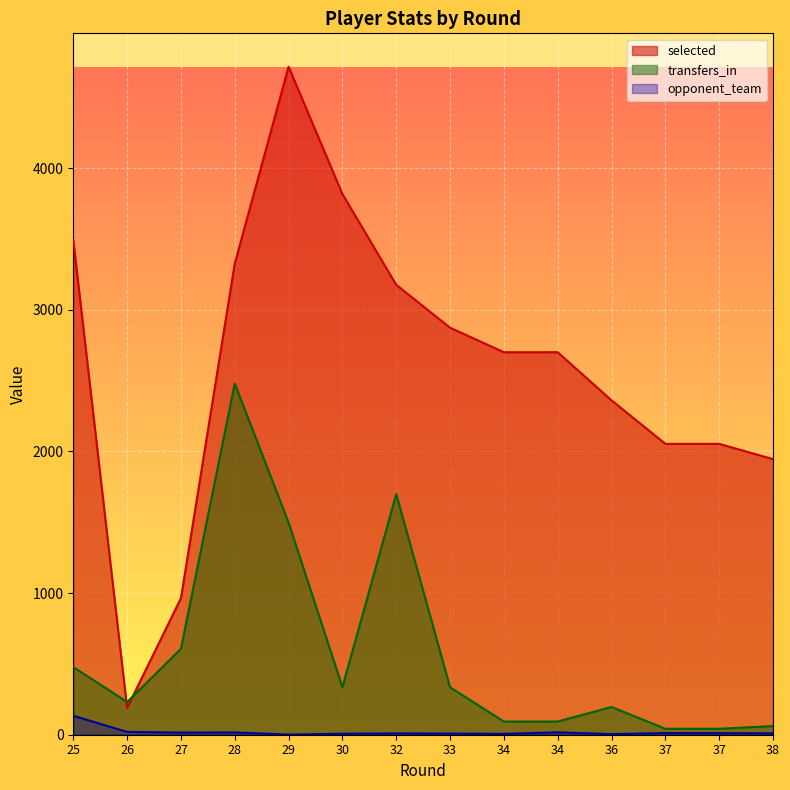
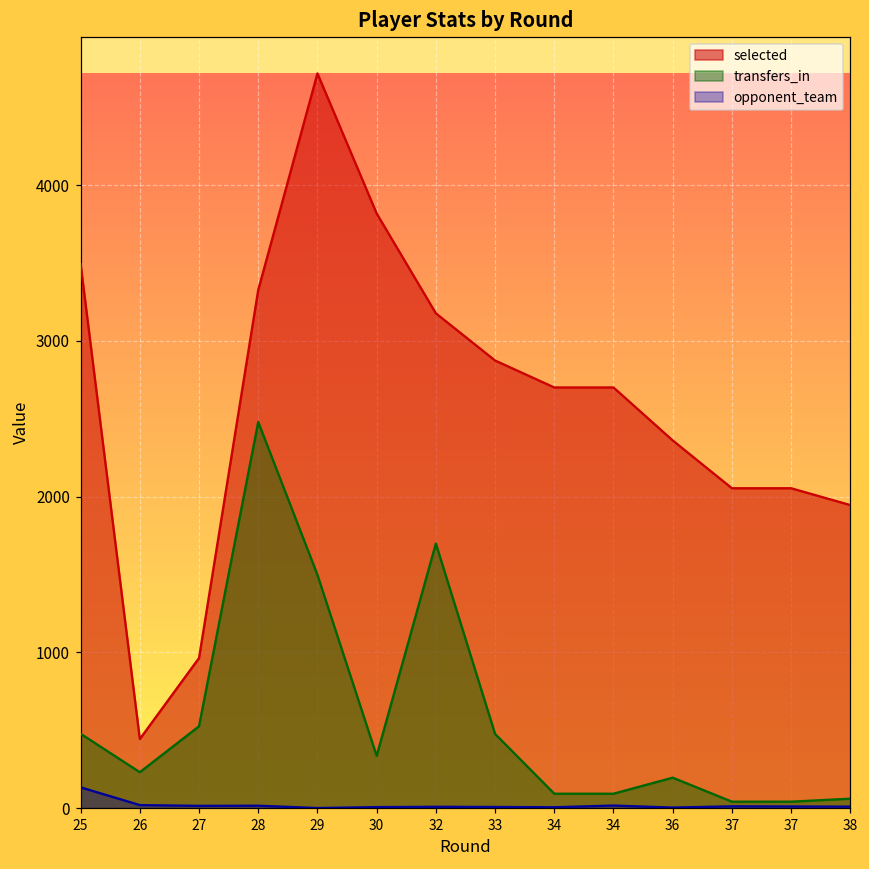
  {
    "selected": {
      "25": 3490,
-     "26": 190,
+     "26": 440,
      "27": 960,
      "28": 3330,
      "29": 4720,
      "30": 3820,
      "32": 3180,
      "33": 2870,
      "36": 2360,
      "38": 1950
    },
    "transfers_in": {
      "25": 480,
      "26": 230,
-     "27": 610,
+     "27": 530,
      "28": 2480,
      "29": 1500,
      "30": 340,
      "32": 1700,
-     "33": 340,
+     "33": 480,
      "36": 200,
      "38": 60
    },
    "opponent_team": {
      "25": 130,
      "26": 20,
      "27": 20,
      "28": 20,
      "29": 0,
      "30": 10,
      "32": 10,
      "33": 10,
      "36": 0,
      "38": 10
    }
  }
